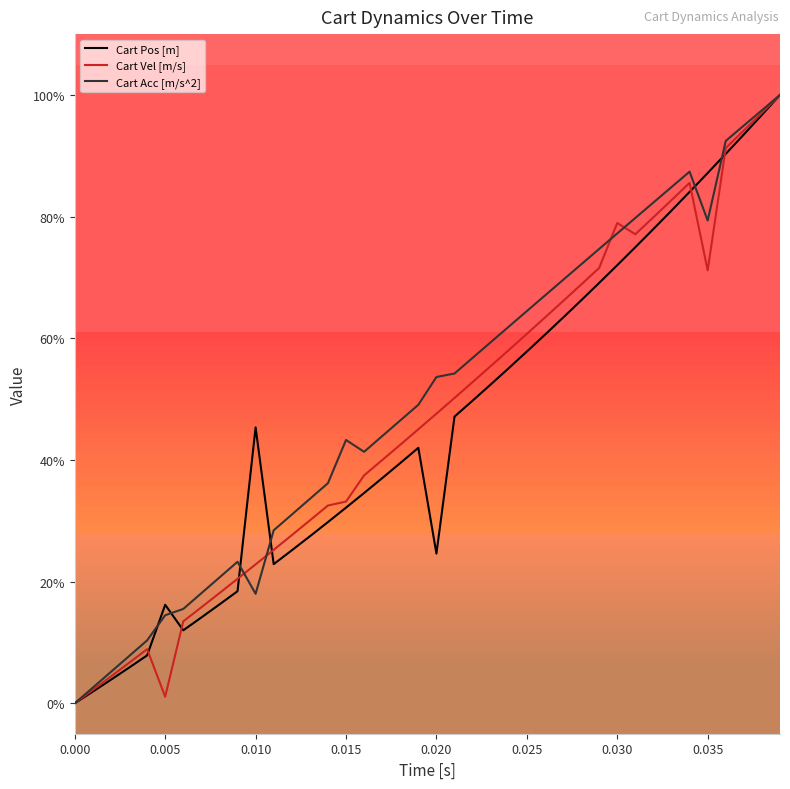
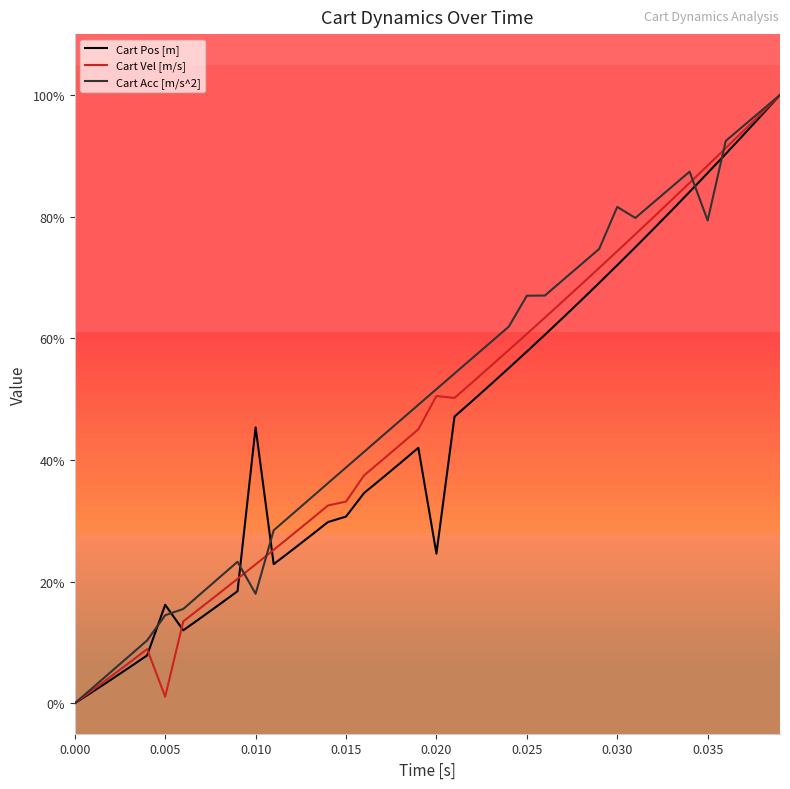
  {
    "Cart Pos [m]": {
      "0.005": "16%",
      "0.010": "45%",
-     "0.015": "32%",
+     "0.015": "31%",
      "0.020": "25%",
      "0.025": "58%",
      "0.030": "72%",
      "0.035": "87%"
    },
    "Cart Vel [m/s]": {
      "0.005": "1%",
      "0.010": "23%",
      "0.015": "33%",
-     "0.020": "48%",
+     "0.020": "51%",
      "0.025": "61%",
-     "0.030": "79%",
-     "0.035": "71%"
+     "0.030": "74%",
+     "0.035": "88%"
    },
    "Cart Acc [m/s^2]": {
      "0.005": "14%",
      "0.010": "18%",
-     "0.015": "43%",
-     "0.020": "54%",
-     "0.025": "64%",
-     "0.030": "77%",
+     "0.015": "39%",
+     "0.020": "52%",
+     "0.025": "67%",
+     "0.030": "82%",
      "0.035": "79%"
    }
  }
